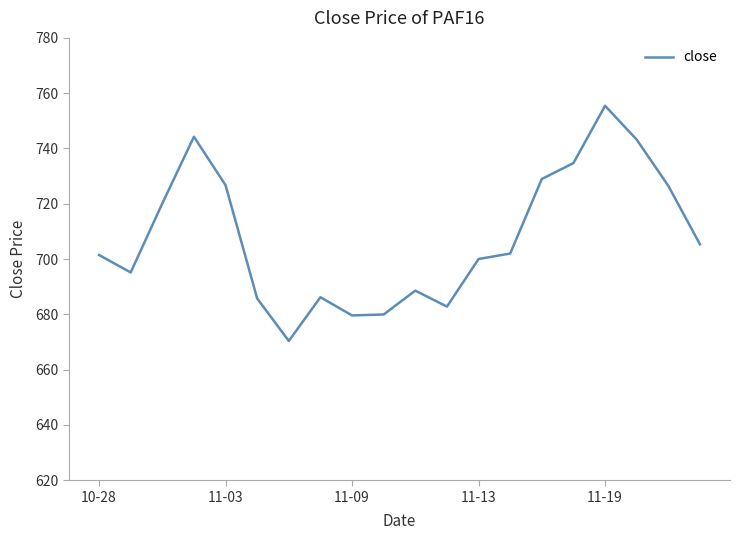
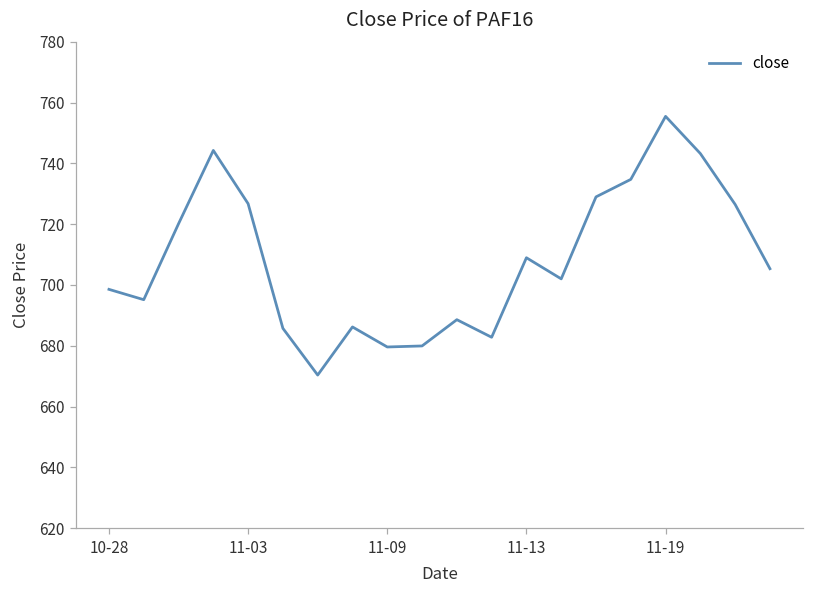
  {
-   "10-28": 701,
+   "10-28": 699,
    "11-03": 727,
    "11-09": 680,
-   "11-13": 700,
+   "11-13": 709,
    "11-19": 755
  }
